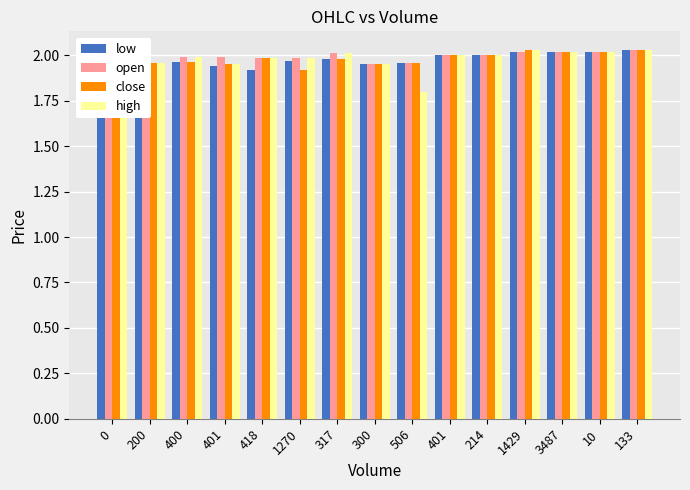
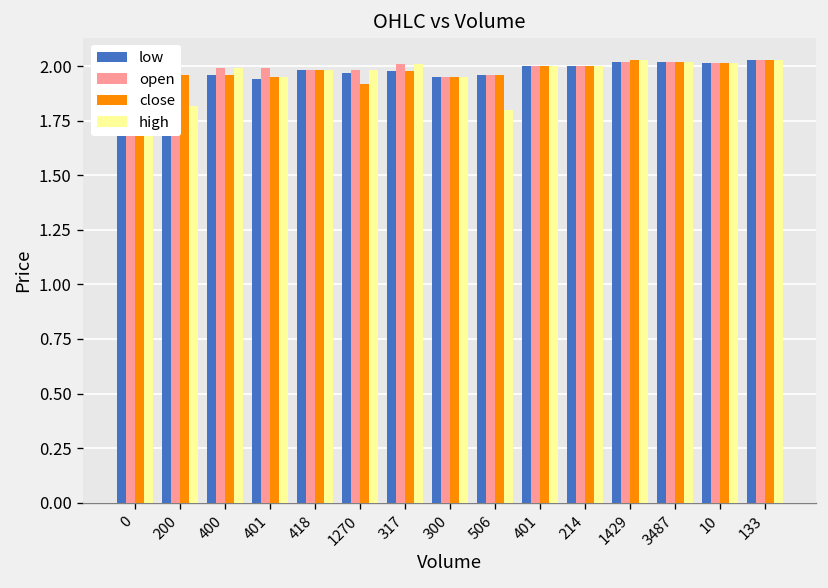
  {
    "low": {
      "400": 1.96,
-     "418": 1.92,
+     "418": 1.99,
      "1270": 1.97,
      "317": 1.98,
      "300": 1.95,
      "506": 1.96,
      "214": 2.00,
      "1429": 2.02,
      "3487": 2.02,
      "10": 2.02,
      "133": 2.03
    },
    "open": {
      "400": 1.99,
      "418": 1.99,
      "1270": 1.99,
      "317": 2.01,
      "300": 1.95,
      "506": 1.96,
      "214": 2.00,
      "1429": 2.02,
      "3487": 2.02,
      "10": 2.02,
      "133": 2.03
    },
    "close": {
      "200": 1.96,
      "400": 1.96,
      "418": 1.99,
      "1270": 1.92,
      "317": 1.98,
      "300": 1.95,
      "506": 1.96,
      "214": 2.00,
      "1429": 2.03,
      "3487": 2.02,
      "10": 2.02,
      "133": 2.03
    },
    "high": {
-     "200": 1.96,
+     "200": 1.82,
      "400": 1.99,
      "418": 1.99,
      "1270": 1.99,
      "317": 2.01,
      "300": 1.95,
      "506": 1.80,
      "214": 2.00,
      "1429": 2.03,
      "3487": 2.02,
      "10": 2.02,
      "133": 2.03
    }
  }
